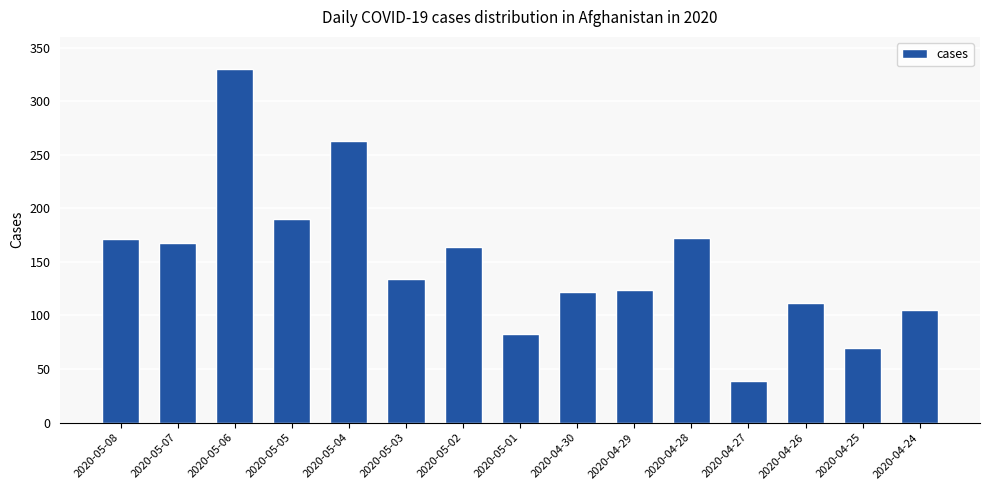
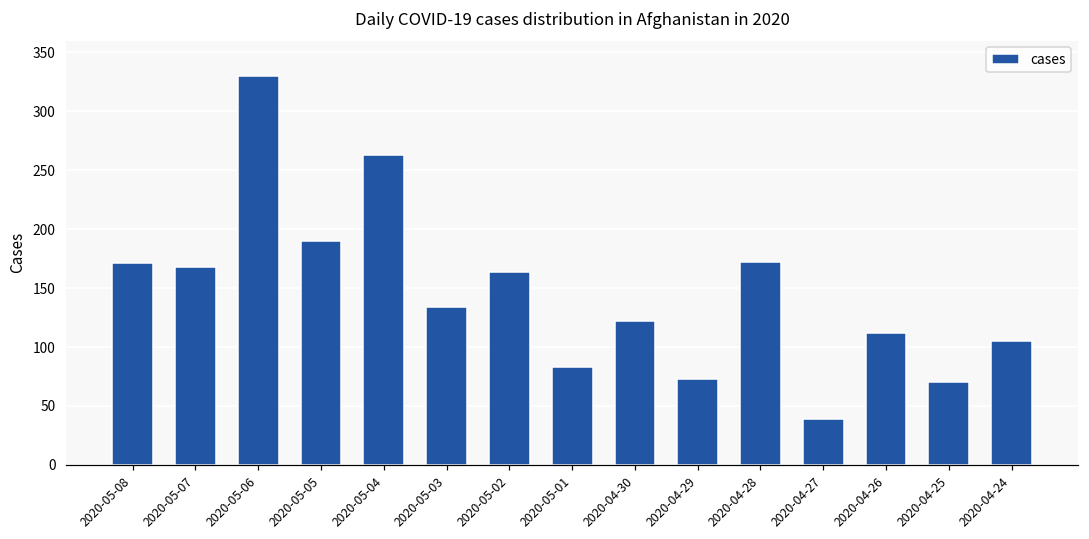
  {
    "2020-05-08": 171,
    "2020-05-07": 168,
    "2020-05-06": 330,
    "2020-05-05": 190,
    "2020-05-04": 263,
    "2020-05-03": 134,
    "2020-05-02": 164,
    "2020-05-01": 83,
    "2020-04-30": 122,
-   "2020-04-29": 124,
+   "2020-04-29": 73,
    "2020-04-28": 172,
    "2020-04-27": 39,
    "2020-04-26": 112,
    "2020-04-25": 70,
    "2020-04-24": 105
  }
